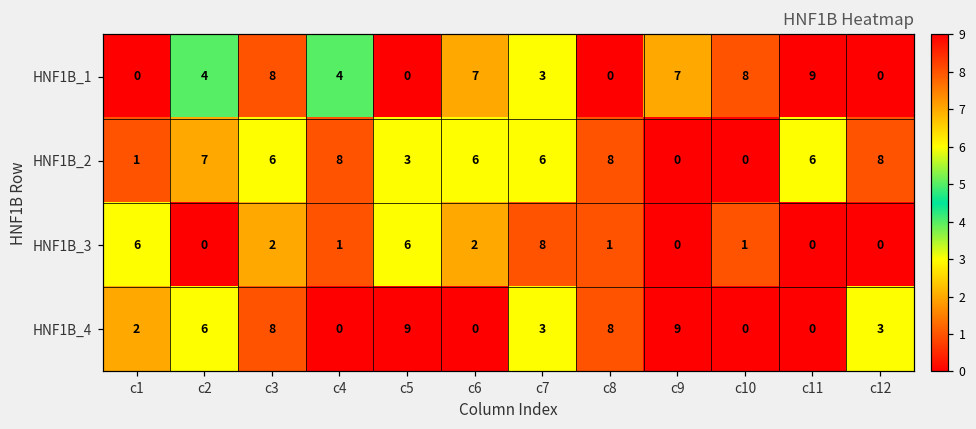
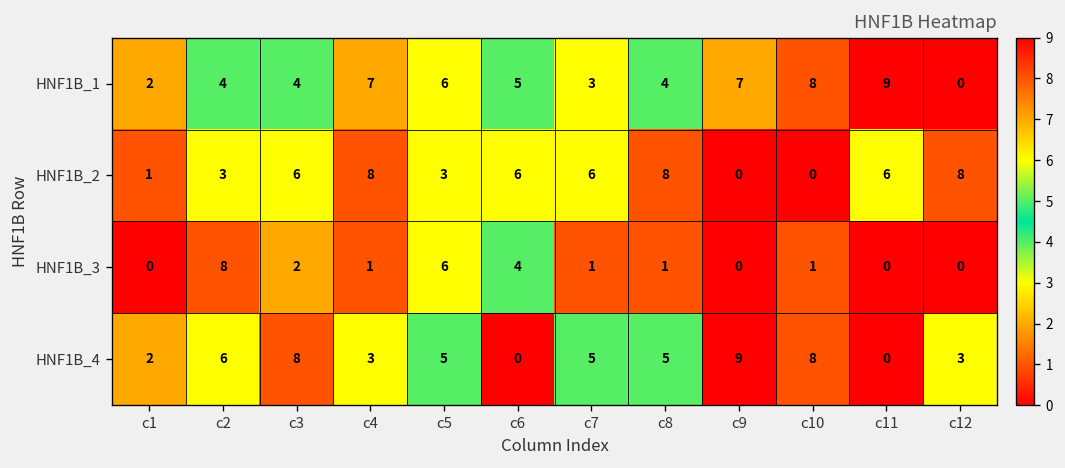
  {
    "HNF1B_1": {
-     "c1": 0,
+     "c1": 2,
      "c2": 4,
-     "c3": 8,
-     "c4": 4,
-     "c5": 0,
-     "c6": 7,
+     "c3": 4,
+     "c4": 7,
+     "c5": 6,
+     "c6": 5,
      "c7": 3,
-     "c8": 0,
+     "c8": 4,
      "c9": 7,
      "c10": 8,
      "c11": 9,
      "c12": 0
    },
    "HNF1B_2": {
      "c1": 1,
-     "c2": 7,
+     "c2": 3,
      "c3": 6,
      "c4": 8,
      "c5": 3,
      "c6": 6,
      "c7": 6,
      "c8": 8,
      "c9": 0,
      "c10": 0,
      "c11": 6,
      "c12": 8
    },
    "HNF1B_3": {
-     "c1": 6,
-     "c2": 0,
+     "c1": 0,
+     "c2": 8,
      "c3": 2,
      "c4": 1,
      "c5": 6,
-     "c6": 2,
-     "c7": 8,
+     "c6": 4,
+     "c7": 1,
      "c8": 1,
      "c9": 0,
      "c10": 1,
      "c11": 0,
      "c12": 0
    },
    "HNF1B_4": {
      "c1": 2,
      "c2": 6,
      "c3": 8,
-     "c4": 0,
-     "c5": 9,
+     "c4": 3,
+     "c5": 5,
      "c6": 0,
-     "c7": 3,
-     "c8": 8,
+     "c7": 5,
+     "c8": 5,
      "c9": 9,
-     "c10": 0,
+     "c10": 8,
      "c11": 0,
      "c12": 3
    }
  }
